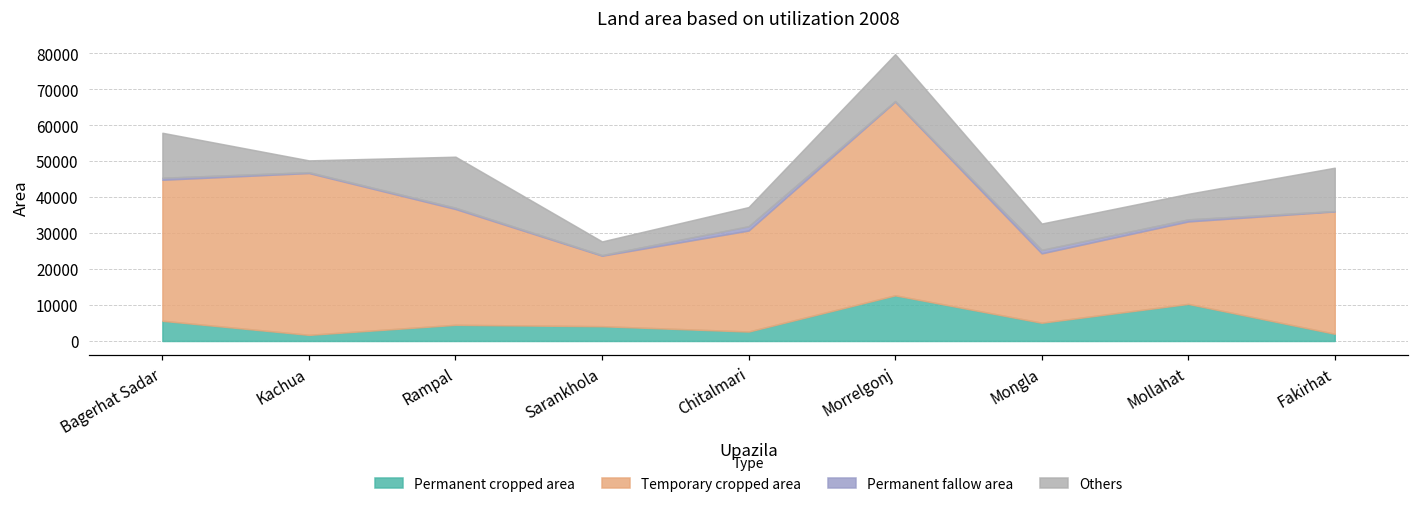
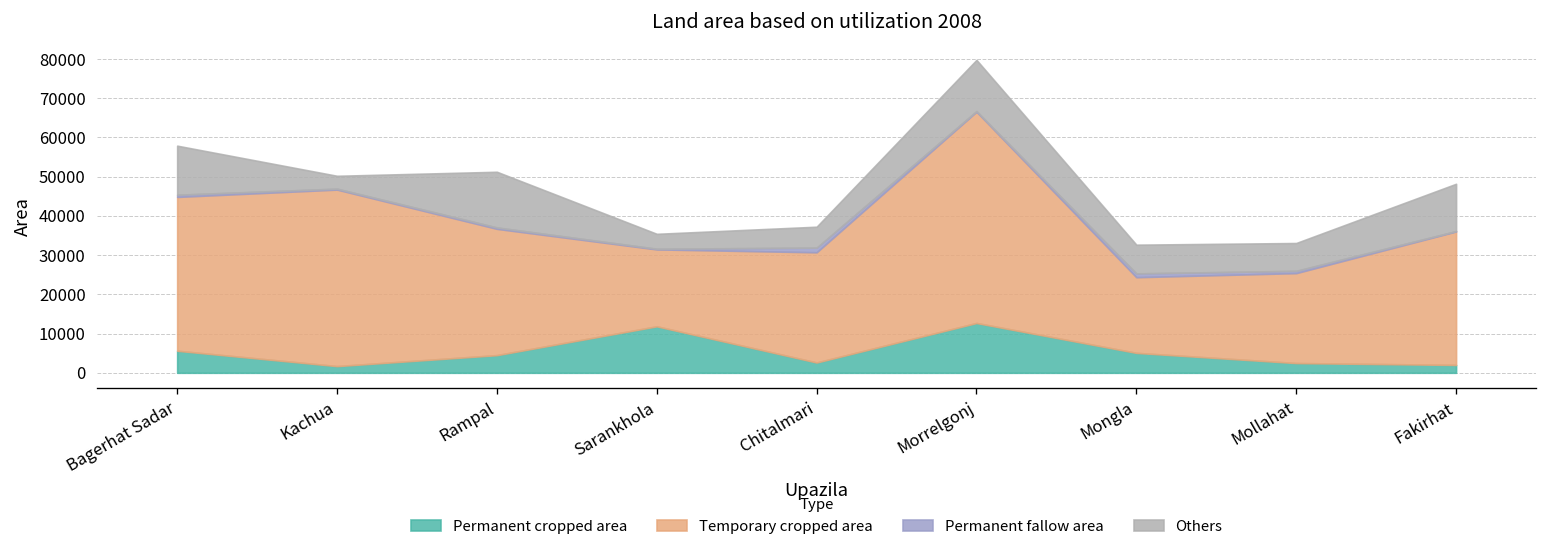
  {
    "Permanent cropped area": {
      "Bagerhat Sadar": 6000,
      "Kachua": 2000,
      "Rampal": 4000,
-     "Sarankhola": 4000,
+     "Sarankhola": 12000,
      "Chitalmari": 3000,
      "Morrelgonj": 13000,
      "Mongla": 5000,
-     "Mollahat": 10000,
+     "Mollahat": 2000,
      "Fakirhat": 2000
    },
    "Temporary cropped area": {
      "Chitalmari": 28000,
      "Mongla": 19000
    }
  }
